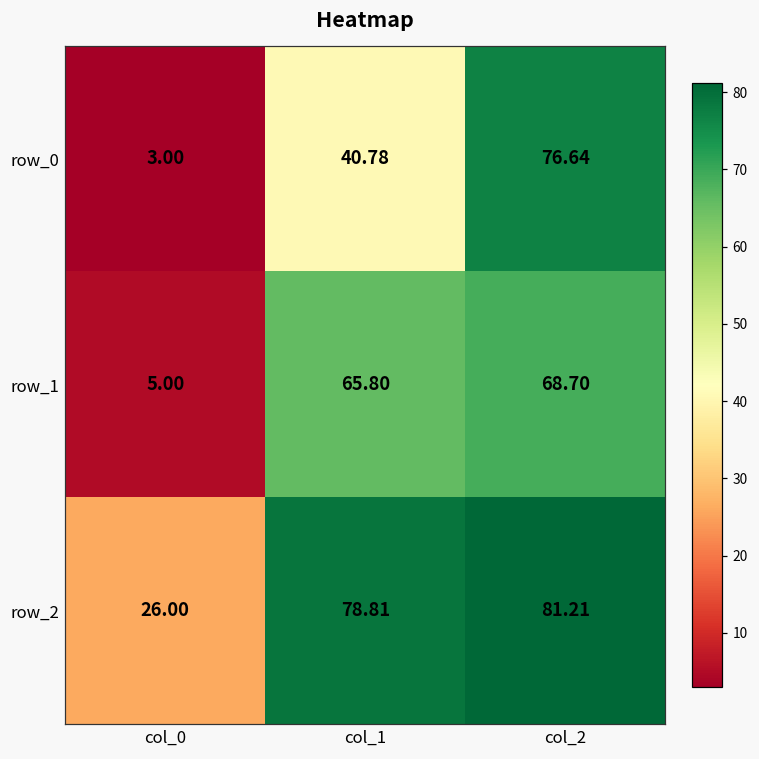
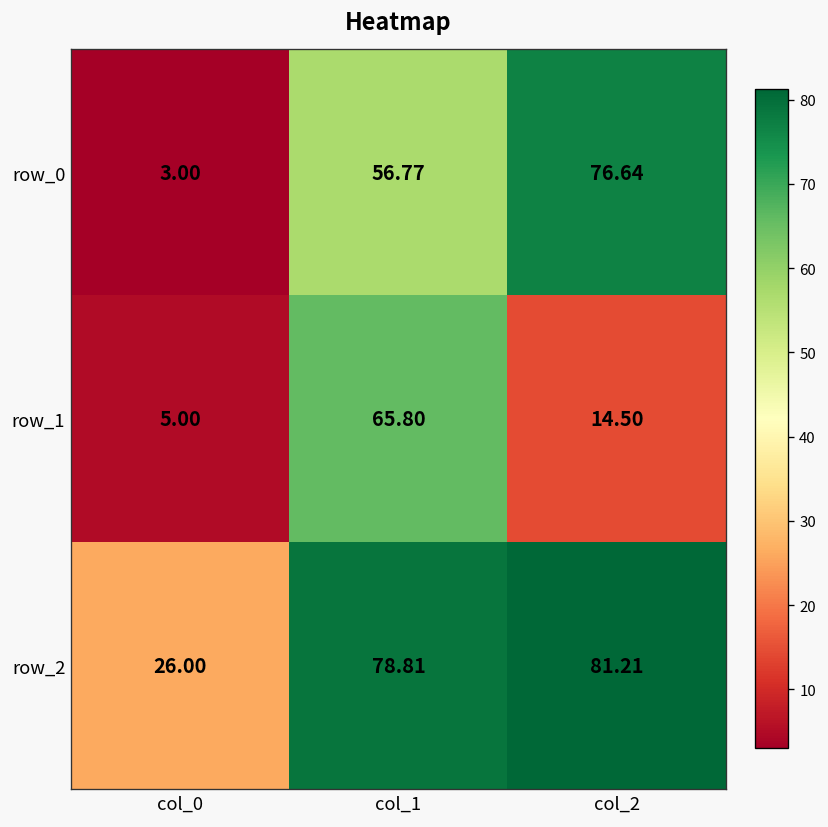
  {
    "row_0": {
      "col_0": 3.00,
-     "col_1": 40.78,
+     "col_1": 56.77,
      "col_2": 76.64
    },
    "row_1": {
      "col_0": 5.00,
      "col_1": 65.80,
-     "col_2": 68.70
+     "col_2": 14.50
    },
    "row_2": {
      "col_0": 26.00,
      "col_1": 78.81,
      "col_2": 81.21
    }
  }
